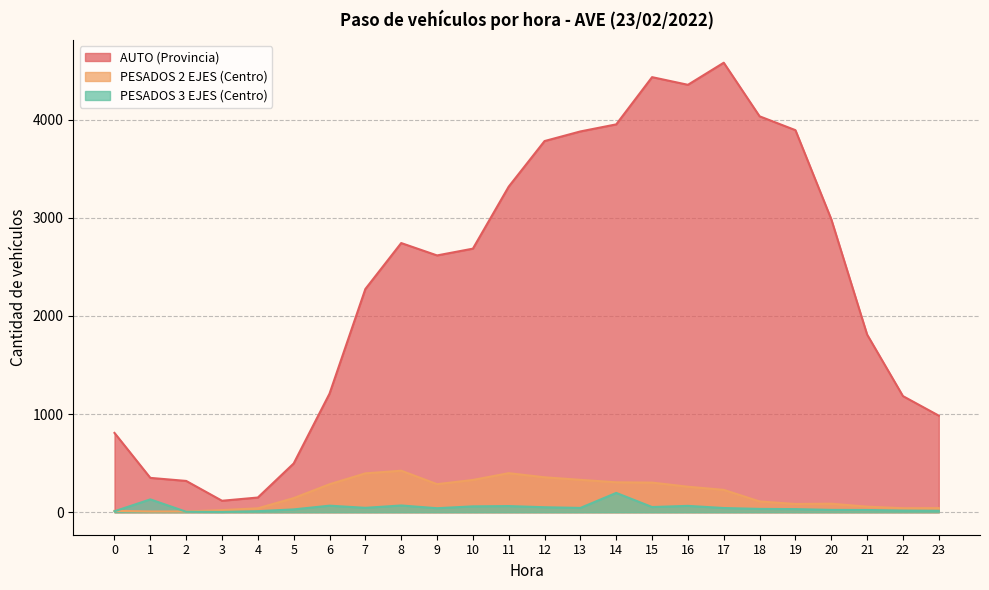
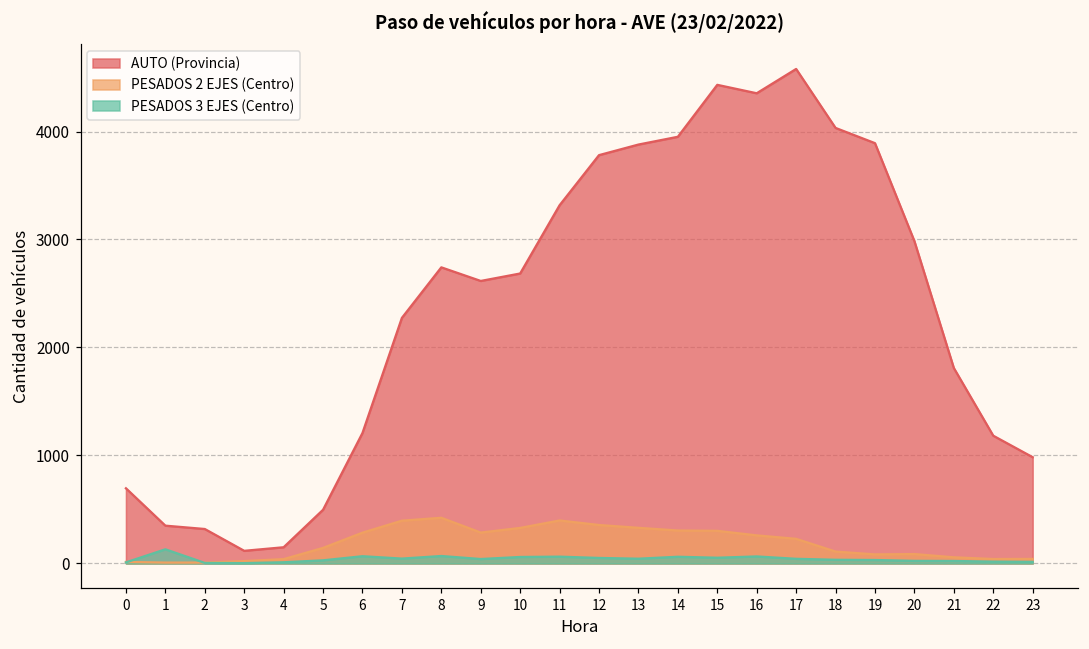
  {
    "AUTO (Provincia)": {
-     "0": 800,
+     "0": 700,
      "1": 400,
      "2": 300,
      "3": 100,
      "4": 200,
      "5": 500,
      "6": 1200,
      "7": 2300,
      "8": 2700,
      "9": 2600,
      "10": 2700,
      "11": 3300,
      "12": 3800,
      "13": 3900,
      "14": 4000,
      "15": 4400,
      "16": 4400,
      "17": 4600,
      "18": 4000,
      "19": 3900,
      "20": 3000,
      "21": 1800,
      "22": 1200,
      "23": 1000
    },
    "PESADOS 2 EJES (Centro)": {
      "1": 0,
      "4": 0,
      "5": 100,
      "6": 300,
      "7": 400,
      "8": 400,
      "9": 300,
      "10": 300,
      "11": 400,
      "12": 400,
      "13": 300,
      "14": 300,
      "15": 300,
      "16": 300,
      "17": 200,
      "18": 100,
      "19": 100,
      "20": 100,
      "21": 100,
      "23": 0
    },
    "PESADOS 3 EJES (Centro)": {
      "1": 100,
      "4": 0,
      "5": 0,
      "6": 100,
      "7": 0,
      "8": 100,
      "9": 0,
      "10": 100,
      "11": 100,
      "12": 100,
      "13": 0,
-     "14": 200,
+     "14": 100,
      "15": 100,
      "16": 100,
      "17": 0,
      "18": 0,
      "19": 0,
      "20": 0,
      "21": 0,
      "23": 0
    }
  }
